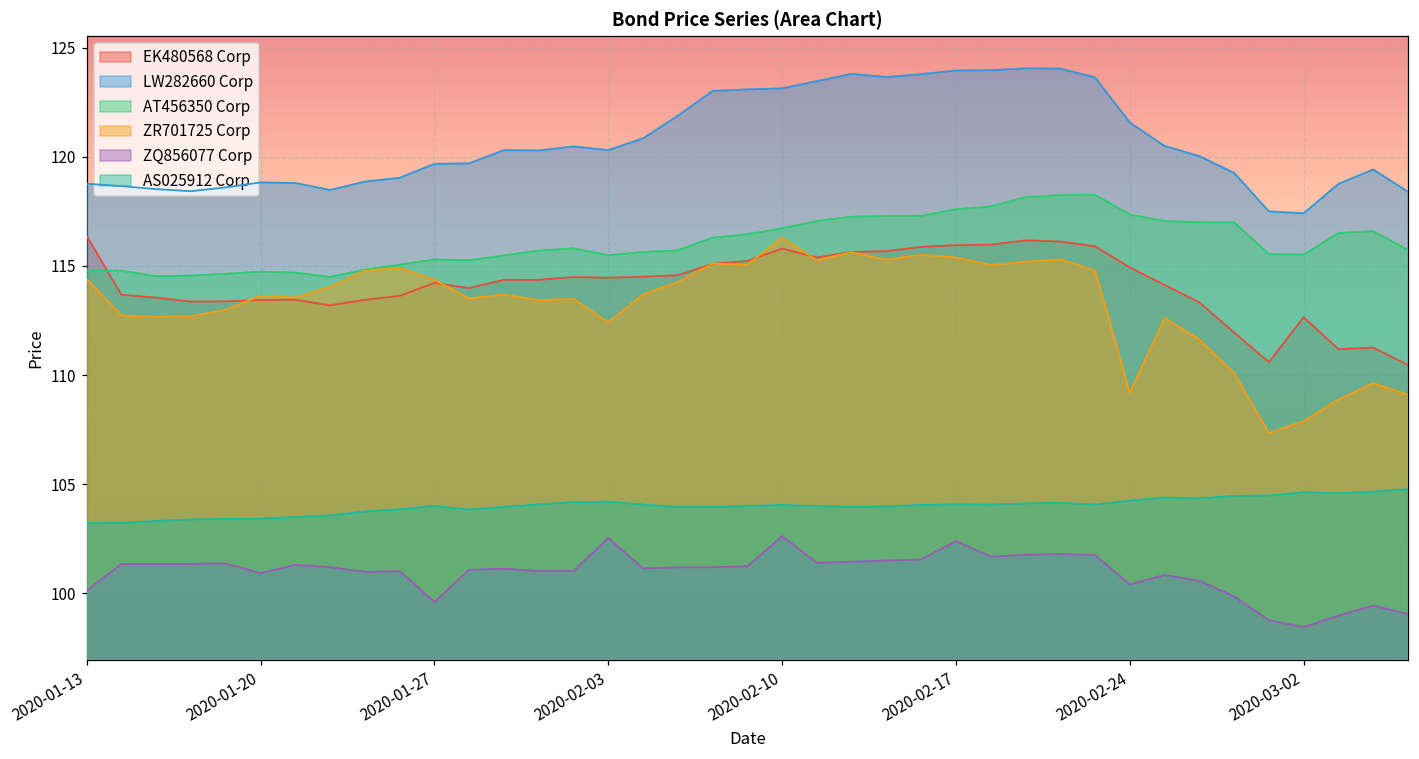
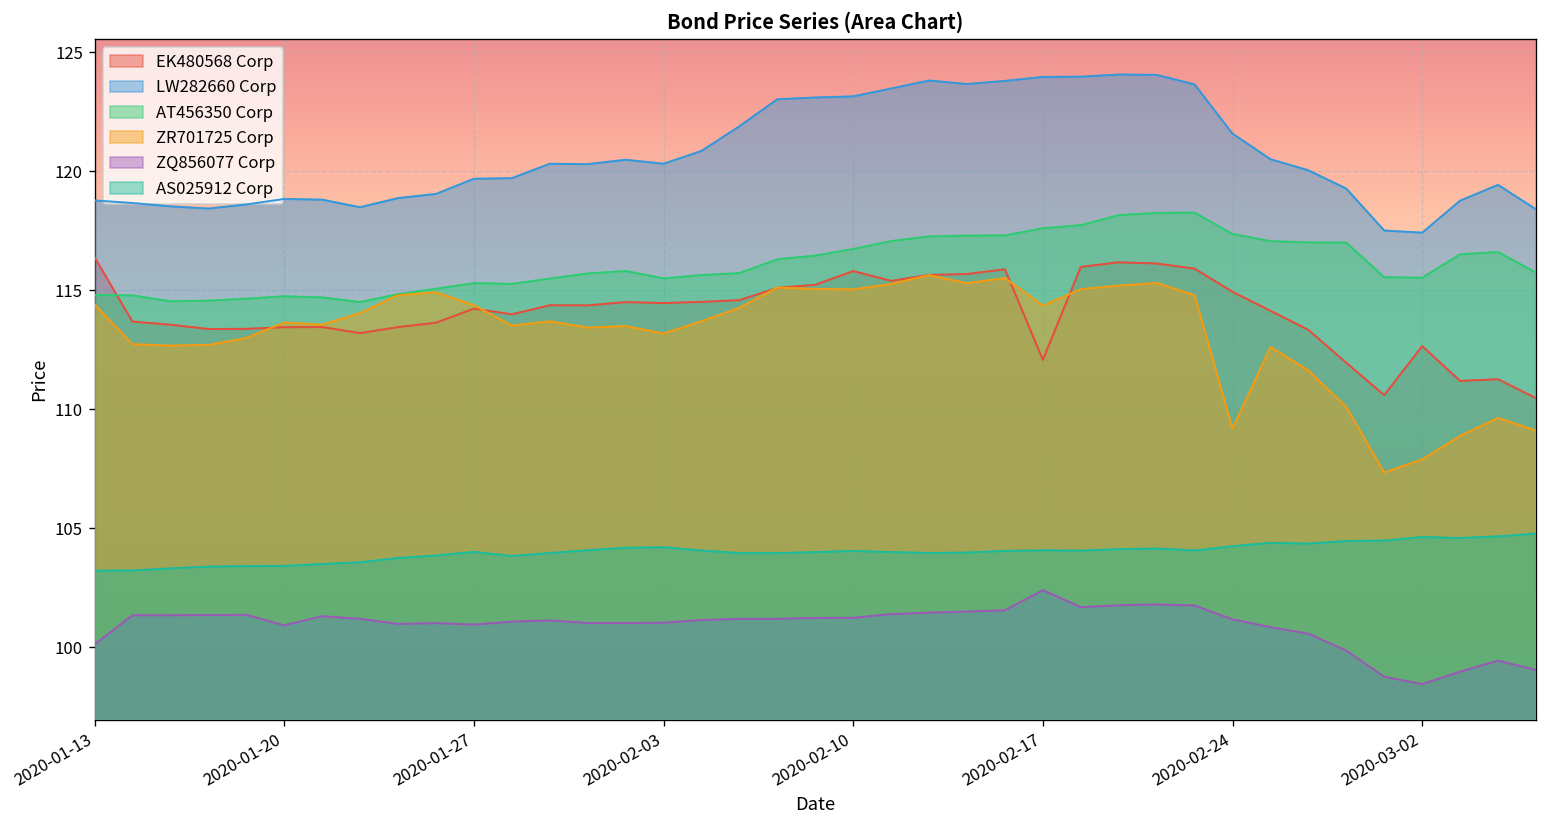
  {
    "EK480568 Corp": {
      "2020-01-13": 116.4,
      "2020-01-20": 113.4,
      "2020-01-27": 114.2,
      "2020-02-03": 114.5,
      "2020-02-10": 115.8,
-     "2020-02-17": 116.0,
+     "2020-02-17": 112.1,
      "2020-02-24": 114.9,
      "2020-03-02": 112.7
    },
    "ZR701725 Corp": {
      "2020-01-13": 114.4,
      "2020-01-20": 113.6,
      "2020-01-27": 114.4,
-     "2020-02-03": 112.4,
-     "2020-02-10": 116.3,
-     "2020-02-17": 115.4,
+     "2020-02-03": 113.2,
+     "2020-02-10": 115.0,
+     "2020-02-17": 114.4,
      "2020-02-24": 109.2,
      "2020-03-02": 107.9
    },
    "ZQ856077 Corp": {
      "2020-01-13": 100.1,
      "2020-01-20": 100.9,
-     "2020-01-27": 99.6,
-     "2020-02-03": 102.5,
-     "2020-02-10": 102.6,
+     "2020-01-27": 101.0,
+     "2020-02-03": 101.0,
+     "2020-02-10": 101.2,
      "2020-02-17": 102.4,
-     "2020-02-24": 100.4,
+     "2020-02-24": 101.2,
      "2020-03-02": 98.5
    }
  }
